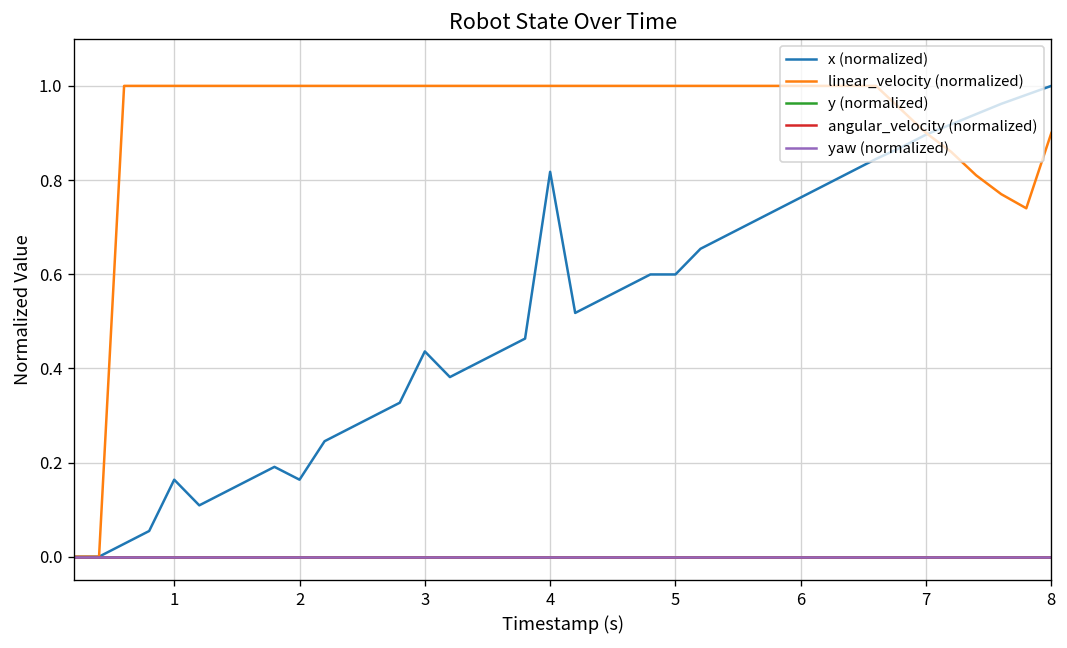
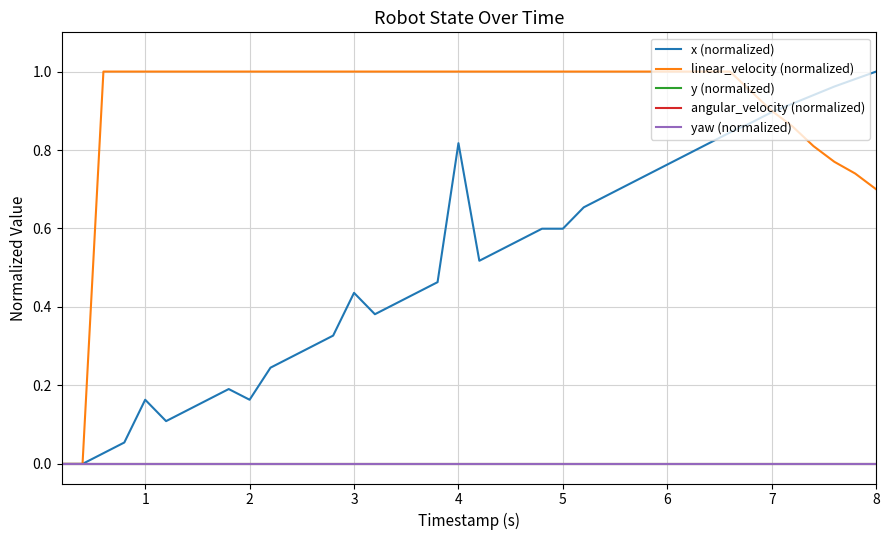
  {
    "x (normalized)": {
      "1": 0.16,
      "2": 0.16,
      "3": 0.44,
      "4": 0.82,
      "5": 0.60,
      "6": 0.76,
      "8": 1.00
    },
    "linear_velocity (normalized)": {
      "1": 1.00,
      "2": 1.00,
      "3": 1.00,
      "4": 1.00,
      "5": 1.00,
-     "8": 0.90
+     "8": 0.70
    },
    "yaw (normalized)": {
      "1": 0.00,
      "2": 0.00,
      "3": 0.00,
      "4": 0.00,
      "5": 0.00,
      "6": 0.00,
      "7": 0.00,
      "8": 0.00
    }
  }
